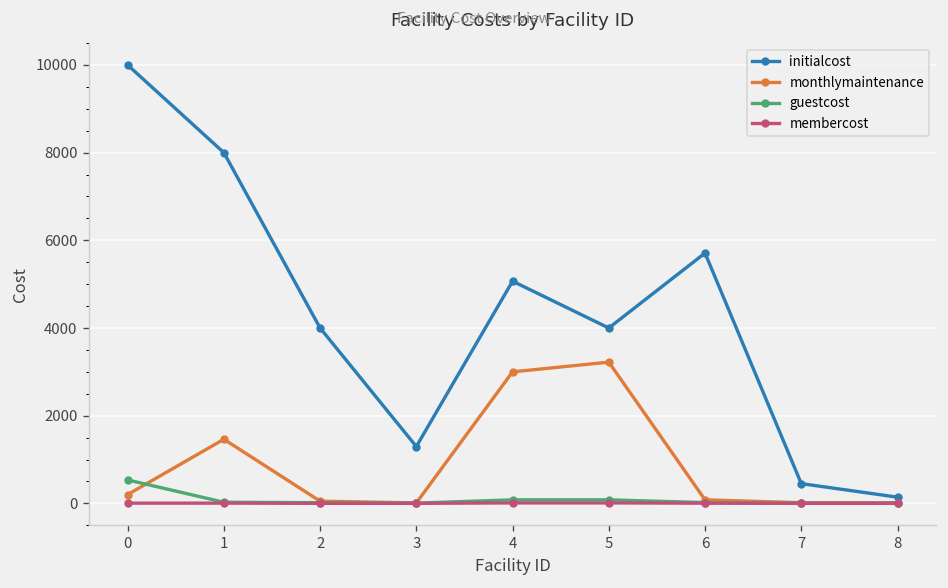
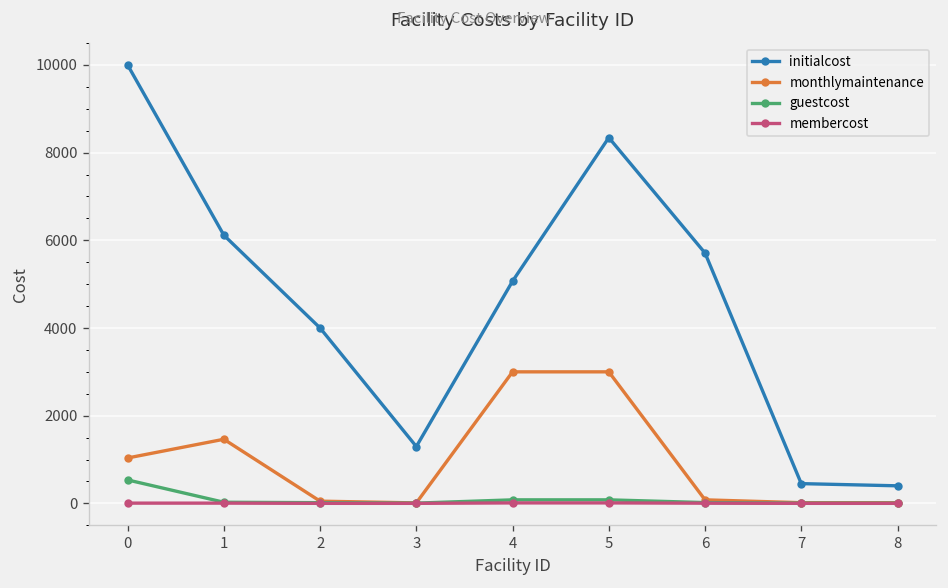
  {
    "initialcost": {
      "0": 10000,
-     "1": 8000,
+     "1": 6100,
      "2": 4000,
      "3": 1300,
      "4": 5100,
-     "5": 4000,
+     "5": 8300,
      "6": 5700,
      "7": 500,
-     "8": 100
+     "8": 400
    },
    "monthlymaintenance": {
-     "0": 200,
+     "0": 1000,
      "1": 1500,
      "4": 3000,
-     "5": 3200
+     "5": 3000
    },
    "guestcost": {
      "0": 500,
      "4": 100,
      "5": 100
    },
    "membercost": {
      "0": 0,
      "4": 0,
      "5": 0
    }
  }
